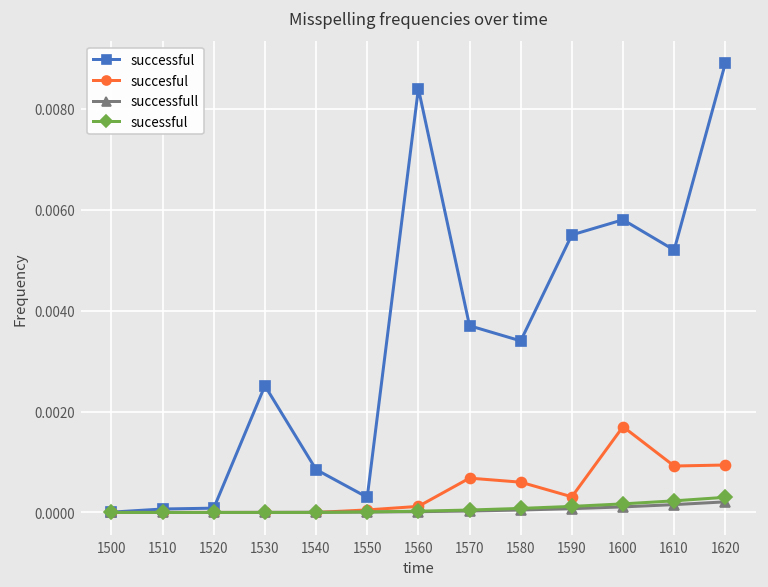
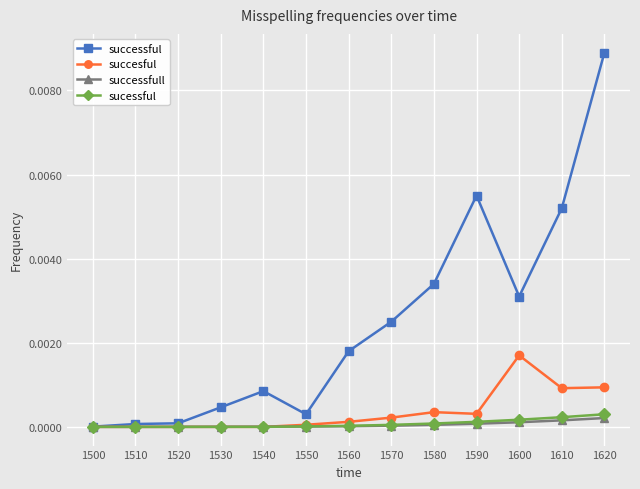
  {
    "successful": {
      "1510": 0.0001,
      "1520": 0.0001,
-     "1530": 0.0025,
+     "1530": 0.0005,
      "1540": 0.0009,
      "1550": 0.0003,
-     "1560": 0.0084,
-     "1570": 0.0037,
+     "1560": 0.0018,
+     "1570": 0.0025,
      "1580": 0.0034,
      "1590": 0.0055,
-     "1600": 0.0058,
+     "1600": 0.0031,
      "1610": 0.0052,
      "1620": 0.0089
    },
    "succesful": {
      "1560": 0.0001,
-     "1570": 0.0007,
-     "1580": 0.0006,
+     "1570": 0.0002,
+     "1580": 0.0004,
      "1590": 0.0003,
      "1600": 0.0017,
      "1610": 0.0009,
      "1620": 0.0009
    },
    "successfull": {
      "1610": 0.0002,
      "1620": 0.0002
    },
    "sucessful": {
      "1610": 0.0002,
      "1620": 0.0003
    }
  }
